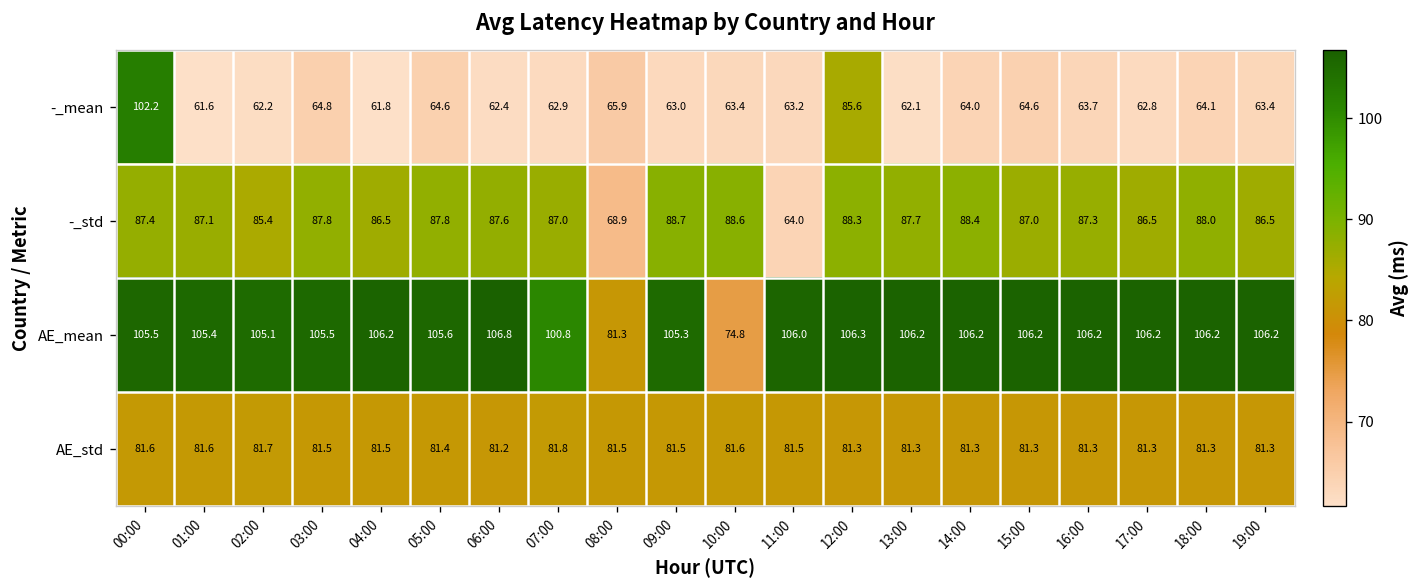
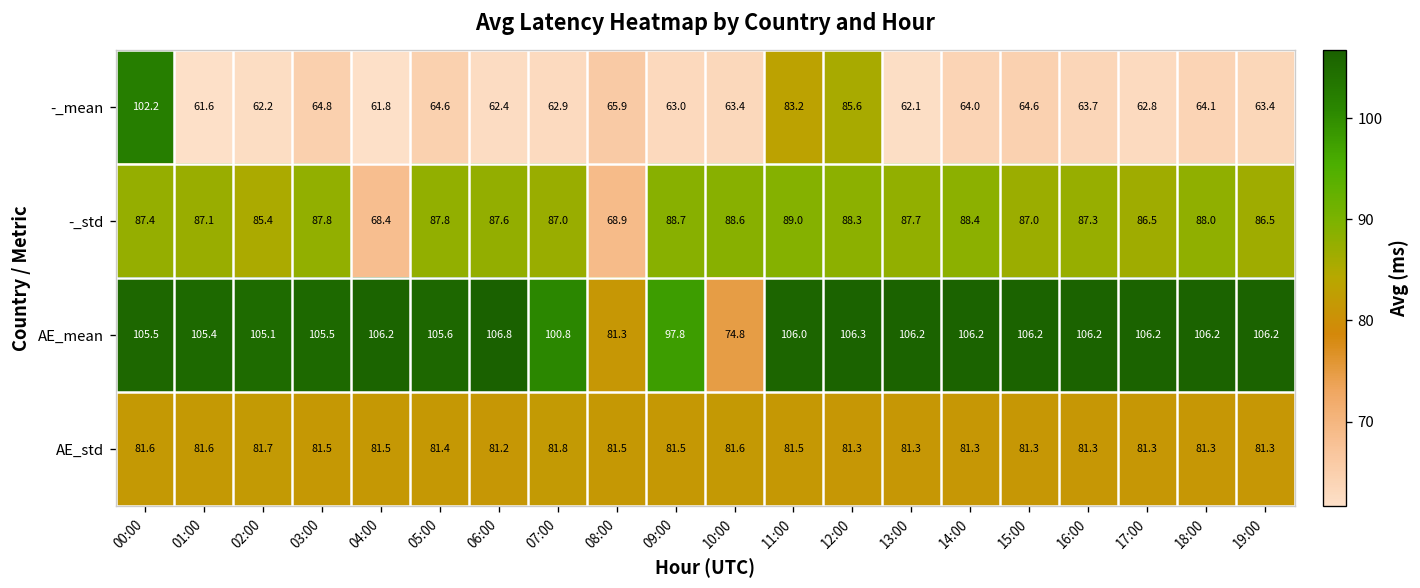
  {
    "-_mean": {
      "00:00": 102.2,
      "01:00": 61.6,
      "02:00": 62.2,
      "03:00": 64.8,
      "04:00": 61.8,
      "05:00": 64.6,
      "06:00": 62.4,
      "07:00": 62.9,
      "08:00": 65.9,
      "09:00": 63.0,
      "10:00": 63.4,
-     "11:00": 63.2,
+     "11:00": 83.2,
      "12:00": 85.6,
      "13:00": 62.1,
      "14:00": 64.0,
      "15:00": 64.6,
      "16:00": 63.7,
      "17:00": 62.8,
      "18:00": 64.1,
      "19:00": 63.4
    },
    "-_std": {
      "00:00": 87.4,
      "01:00": 87.1,
      "02:00": 85.4,
      "03:00": 87.8,
-     "04:00": 86.5,
+     "04:00": 68.4,
      "05:00": 87.8,
      "06:00": 87.6,
      "07:00": 87.0,
      "08:00": 68.9,
      "09:00": 88.7,
      "10:00": 88.6,
-     "11:00": 64.0,
+     "11:00": 89.0,
      "12:00": 88.3,
      "13:00": 87.7,
      "14:00": 88.4,
      "15:00": 87.0,
      "16:00": 87.3,
      "17:00": 86.5,
      "18:00": 88.0,
      "19:00": 86.5
    },
    "AE_mean": {
      "00:00": 105.5,
      "01:00": 105.4,
      "02:00": 105.1,
      "03:00": 105.5,
      "04:00": 106.2,
      "05:00": 105.6,
      "06:00": 106.8,
      "07:00": 100.8,
      "08:00": 81.3,
-     "09:00": 105.3,
+     "09:00": 97.8,
      "10:00": 74.8,
      "11:00": 106.0,
      "12:00": 106.3,
      "13:00": 106.2,
      "14:00": 106.2,
      "15:00": 106.2,
      "16:00": 106.2,
      "17:00": 106.2,
      "18:00": 106.2,
      "19:00": 106.2
    },
    "AE_std": {
      "00:00": 81.6,
      "01:00": 81.6,
      "02:00": 81.7,
      "03:00": 81.5,
      "04:00": 81.5,
      "05:00": 81.4,
      "06:00": 81.2,
      "07:00": 81.8,
      "08:00": 81.5,
      "09:00": 81.5,
      "10:00": 81.6,
      "11:00": 81.5,
      "12:00": 81.3,
      "13:00": 81.3,
      "14:00": 81.3,
      "15:00": 81.3,
      "16:00": 81.3,
      "17:00": 81.3,
      "18:00": 81.3,
      "19:00": 81.3
    }
  }
